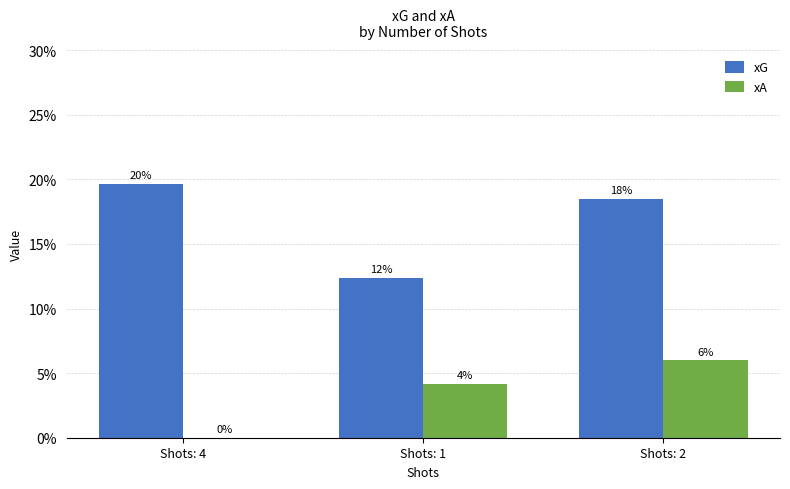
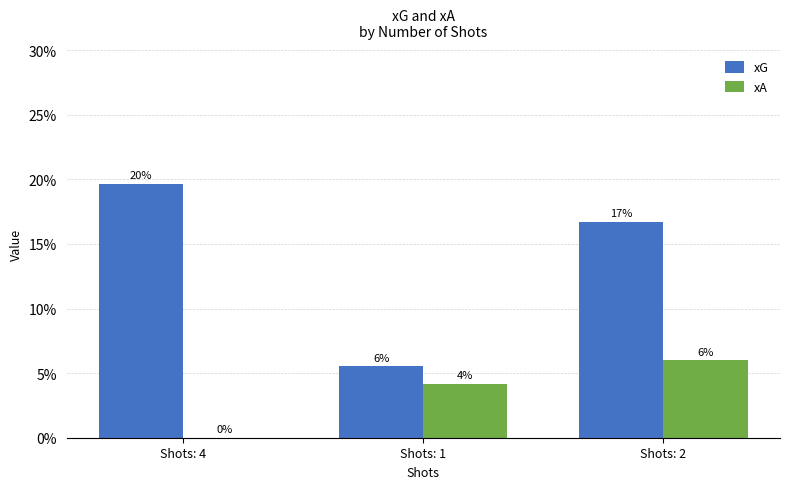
  {
    "xG": {
      "Shots: 4": "20%",
-     "Shots: 1": "12%",
-     "Shots: 2": "18%"
+     "Shots: 1": "6%",
+     "Shots: 2": "17%"
    },
    "xA": {
      "Shots: 4": "0%",
      "Shots: 1": "4%",
      "Shots: 2": "6%"
    }
  }
